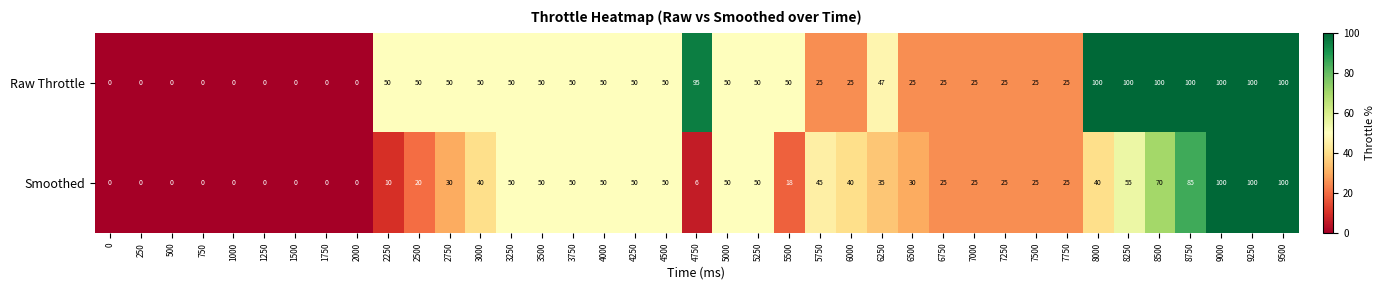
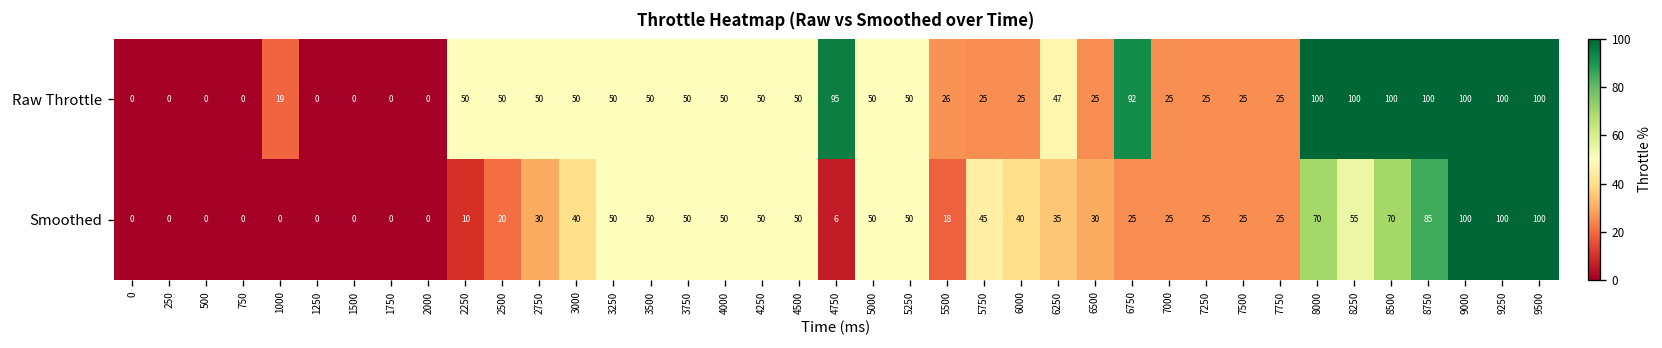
  {
    "Raw Throttle": {
      "0": 0,
      "250": 0,
      "500": 0,
      "750": 0,
-     "1000": 0,
+     "1000": 19,
      "1250": 0,
      "1500": 0,
      "1750": 0,
      "2000": 0,
      "2250": 50,
      "2500": 50,
      "2750": 50,
      "3000": 50,
      "3250": 50,
      "3500": 50,
      "3750": 50,
      "4000": 50,
      "4250": 50,
      "4500": 50,
      "4750": 95,
      "5000": 50,
      "5250": 50,
-     "5500": 50,
+     "5500": 26,
      "5750": 25,
      "6000": 25,
      "6250": 47,
      "6500": 25,
-     "6750": 25,
+     "6750": 92,
      "7000": 25,
      "7250": 25,
      "7500": 25,
      "7750": 25,
      "8000": 100,
      "8250": 100,
      "8500": 100,
      "8750": 100,
      "9000": 100,
      "9250": 100,
      "9500": 100
    },
    "Smoothed": {
      "0": 0,
      "250": 0,
      "500": 0,
      "750": 0,
      "1000": 0,
      "1250": 0,
      "1500": 0,
      "1750": 0,
      "2000": 0,
      "2250": 10,
      "2500": 20,
      "2750": 30,
      "3000": 40,
      "3250": 50,
      "3500": 50,
      "3750": 50,
      "4000": 50,
      "4250": 50,
      "4500": 50,
      "4750": 6,
      "5000": 50,
      "5250": 50,
      "5500": 18,
      "5750": 45,
      "6000": 40,
      "6250": 35,
      "6500": 30,
      "6750": 25,
      "7000": 25,
      "7250": 25,
      "7500": 25,
      "7750": 25,
-     "8000": 40,
+     "8000": 70,
      "8250": 55,
      "8500": 70,
      "8750": 85,
      "9000": 100,
      "9250": 100,
      "9500": 100
    }
  }
